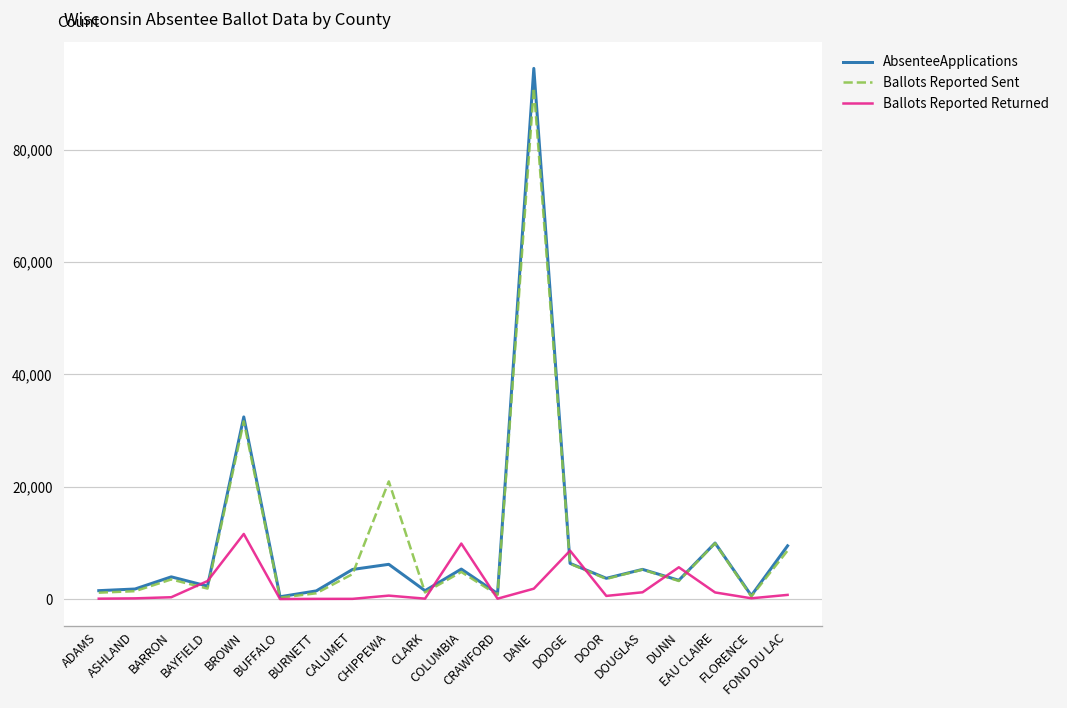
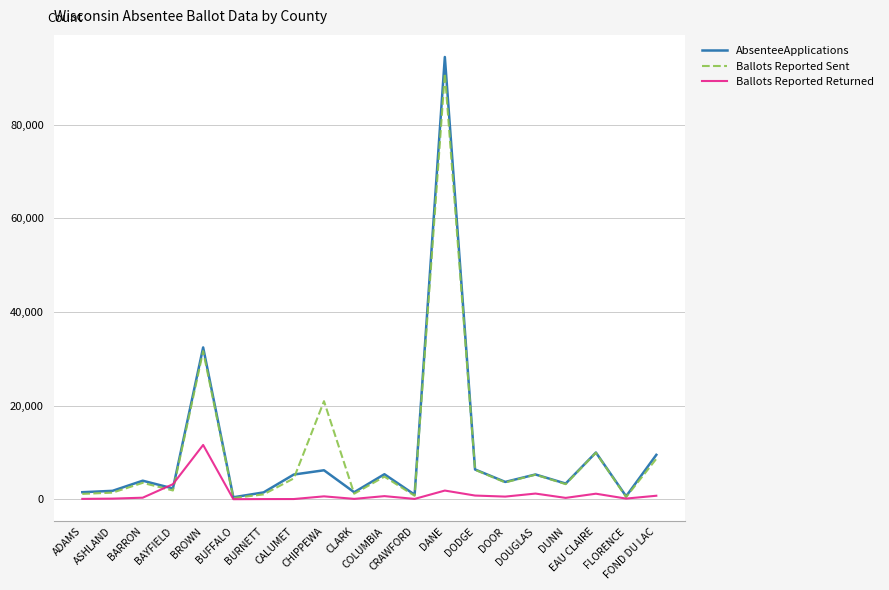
  {
    "AbsenteeApplications": {
      "BROWN": "32,000",
      "CALUMET": "5,000",
      "CHIPPEWA": "6,000",
      "DANE": "94,000",
      "FOND DU LAC": "9,000"
    },
    "Ballots Reported Sent": {
      "BROWN": "32,000",
      "CALUMET": "4,000",
      "CHIPPEWA": "21,000",
      "DANE": "91,000",
      "FOND DU LAC": "9,000"
    },
    "Ballots Reported Returned": {
      "ADAMS": "0",
      "ASHLAND": "0",
      "BARRON": "0",
      "BAYFIELD": "3,000",
      "BROWN": "12,000",
      "BURNETT": "0",
      "CALUMET": "0",
      "CHIPPEWA": "1,000",
      "CLARK": "0",
-     "COLUMBIA": "10,000",
+     "COLUMBIA": "1,000",
      "CRAWFORD": "0",
      "DANE": "2,000",
-     "DODGE": "9,000",
+     "DODGE": "1,000",
      "DOOR": "1,000",
      "DOUGLAS": "1,000",
-     "DUNN": "6,000",
+     "DUNN": "0",
      "EAU CLAIRE": "1,000",
      "FOND DU LAC": "1,000"
    }
  }
